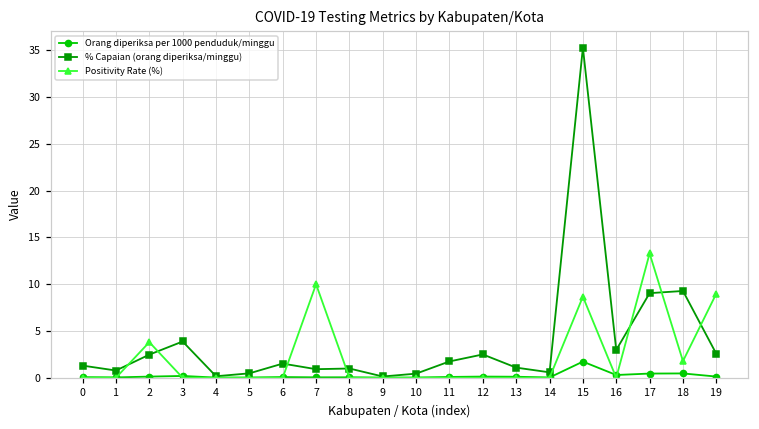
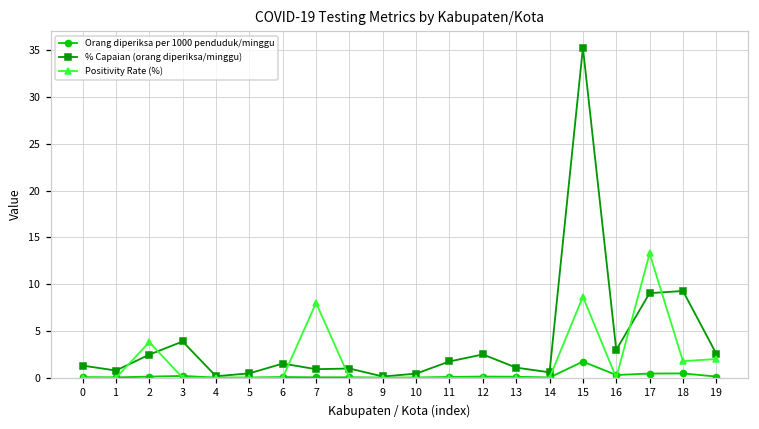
  {
    "Positivity Rate (%)": {
      "2": 4,
-     "7": 10,
+     "7": 8,
      "15": 9,
      "17": 13,
      "18": 2,
-     "19": 9
+     "19": 2
    }
  }
